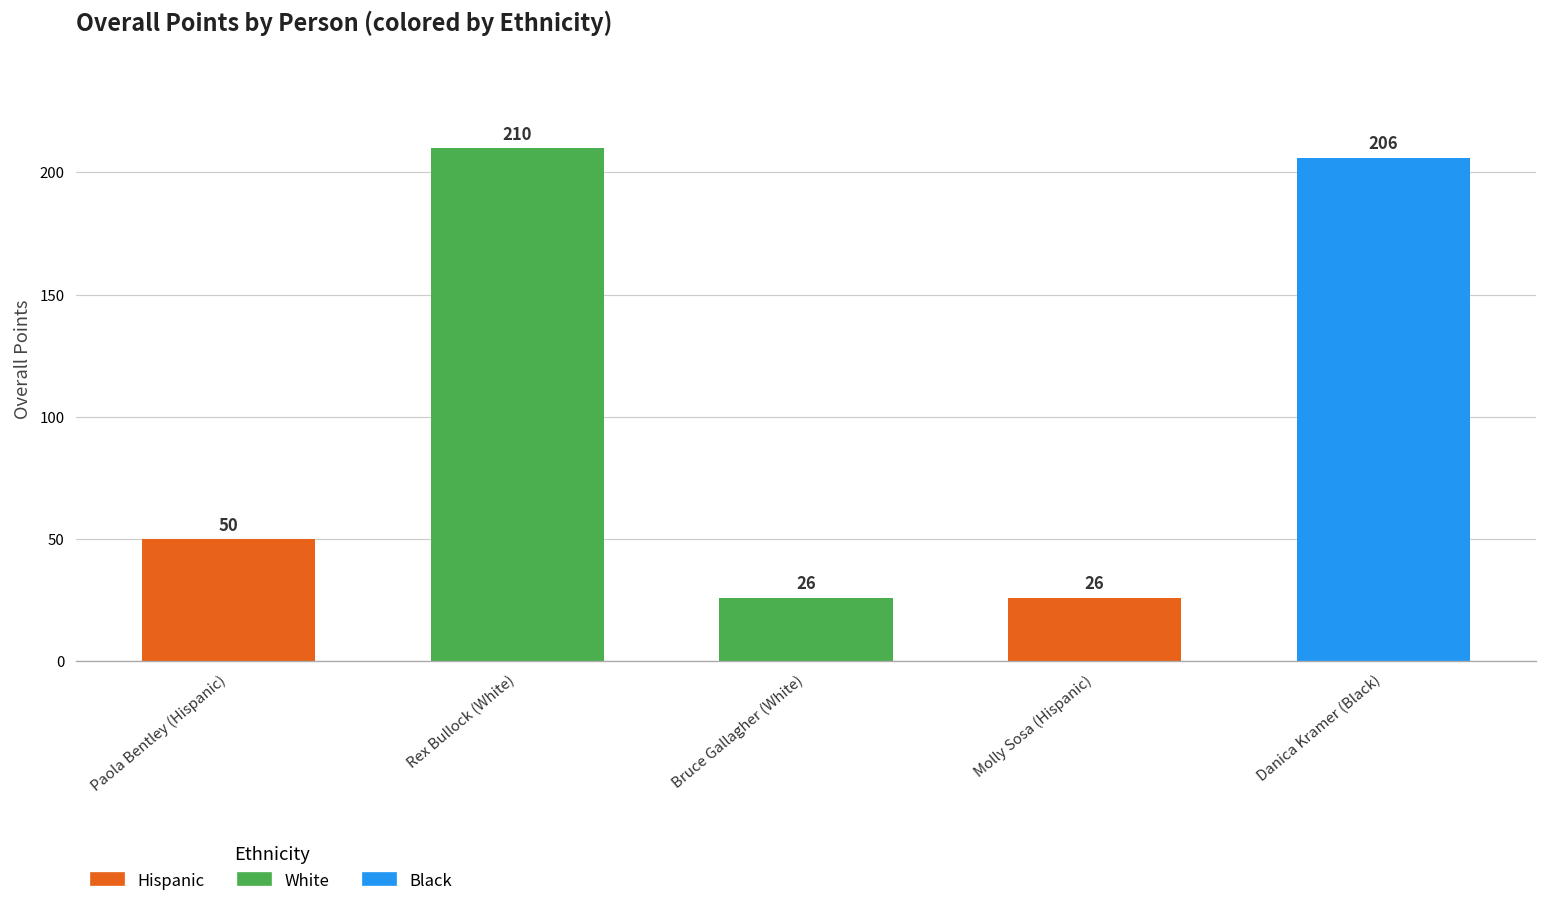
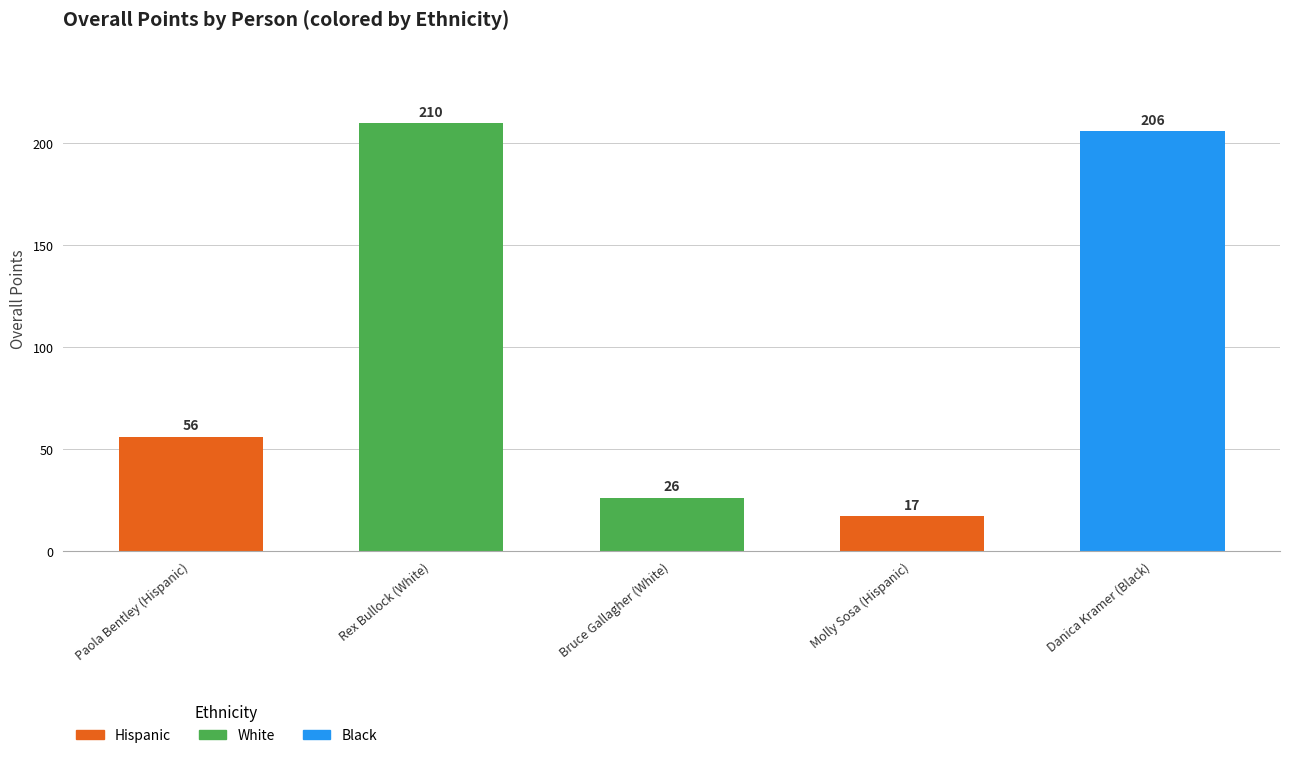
  {
-   "Paola Bentley (Hispanic)": 50,
+   "Paola Bentley (Hispanic)": 56,
    "Rex Bullock (White)": 210,
    "Bruce Gallagher (White)": 26,
-   "Molly Sosa (Hispanic)": 26,
+   "Molly Sosa (Hispanic)": 17,
    "Danica Kramer (Black)": 206
  }
